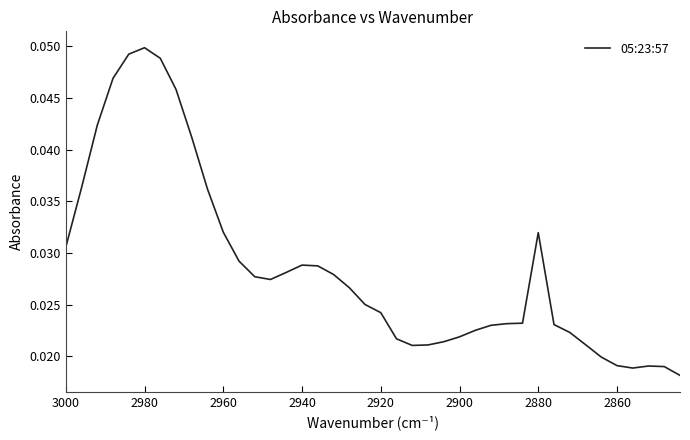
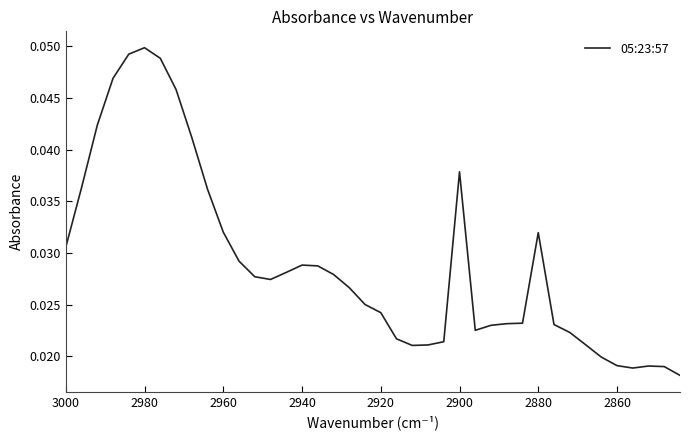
  {
    "3000": 0.0306,
    "2980": 0.0499,
    "2960": 0.0320,
    "2940": 0.0288,
    "2920": 0.0242,
-   "2900": 0.0219,
+   "2900": 0.0379,
    "2880": 0.0320,
    "2860": 0.0191
  }
